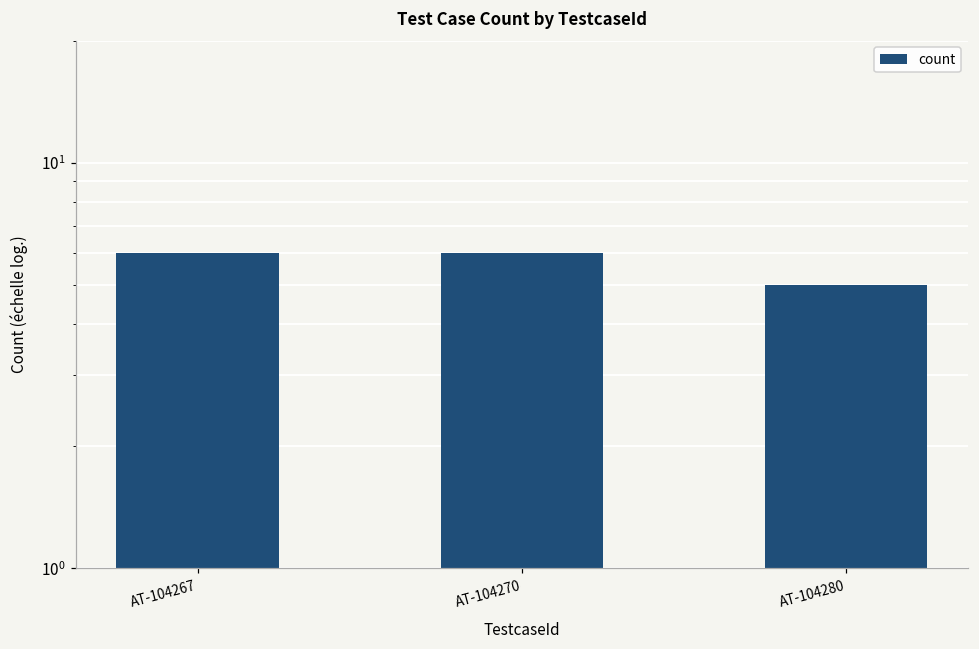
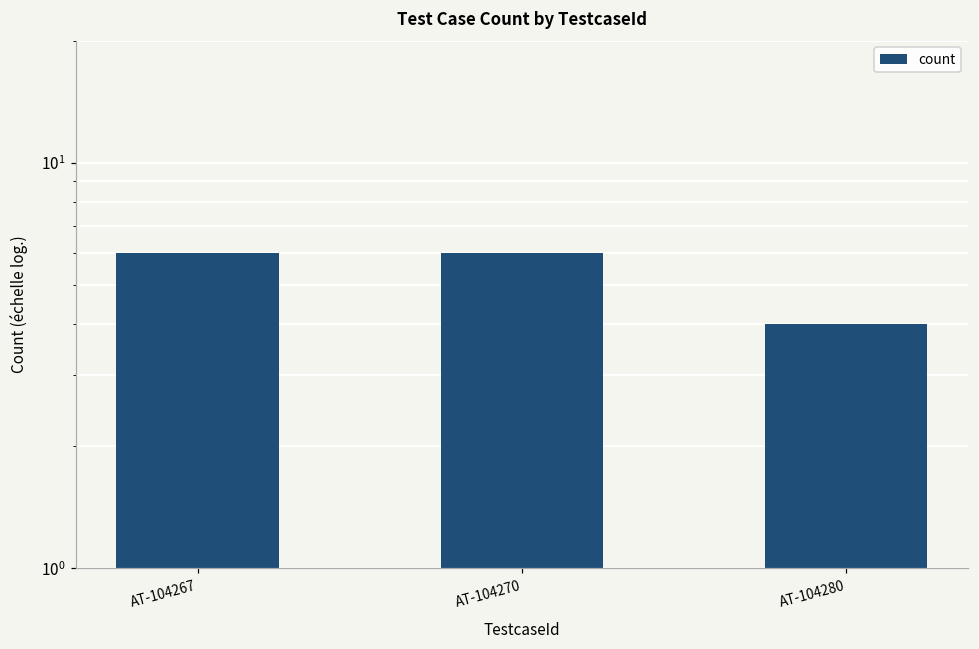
  {
    "AT-104267": 6,
    "AT-104270": 6,
-   "AT-104280": 5
+   "AT-104280": 4
  }
